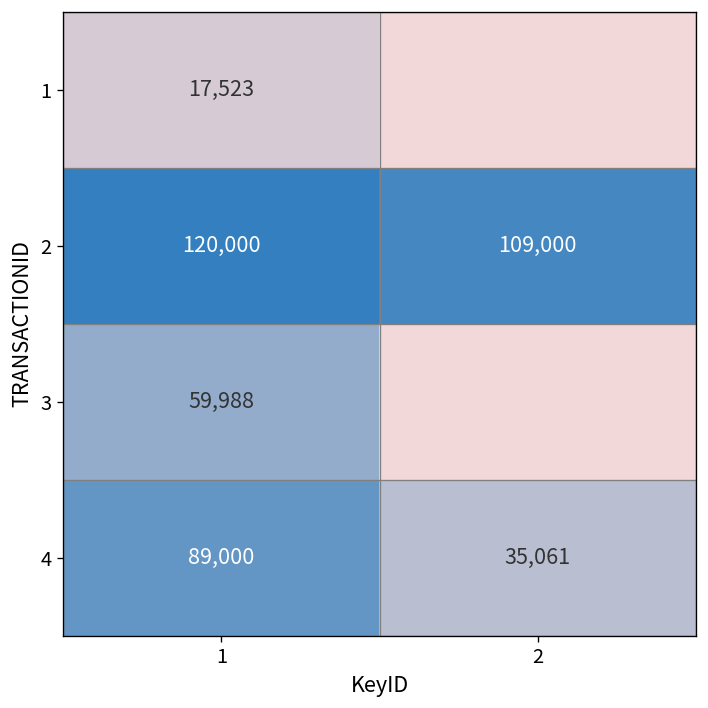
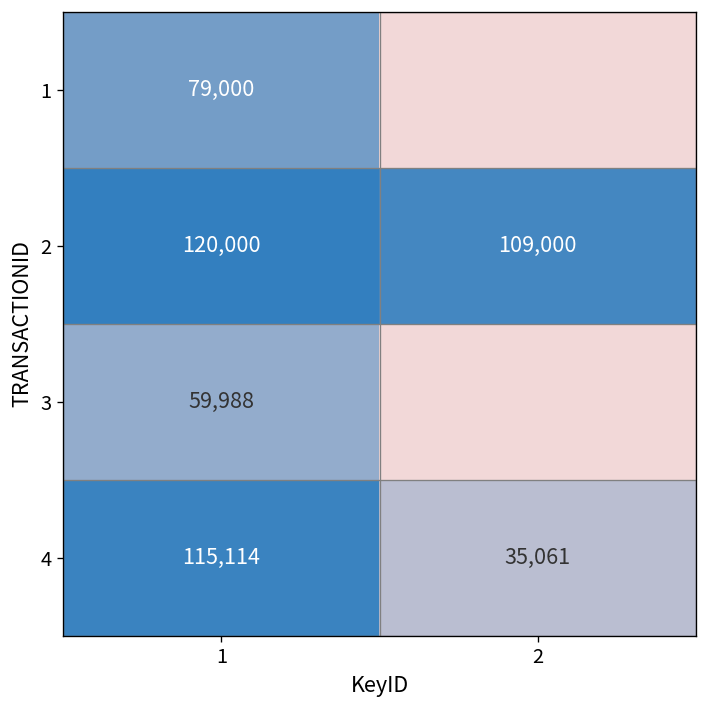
  {
    "1": {
-     "1": "17,523"
+     "1": "79,000"
    },
    "2": {
      "1": "120,000",
      "2": "109,000"
    },
    "3": {
      "1": "59,988"
    },
    "4": {
-     "1": "89,000",
+     "1": "115,114",
      "2": "35,061"
    }
  }
